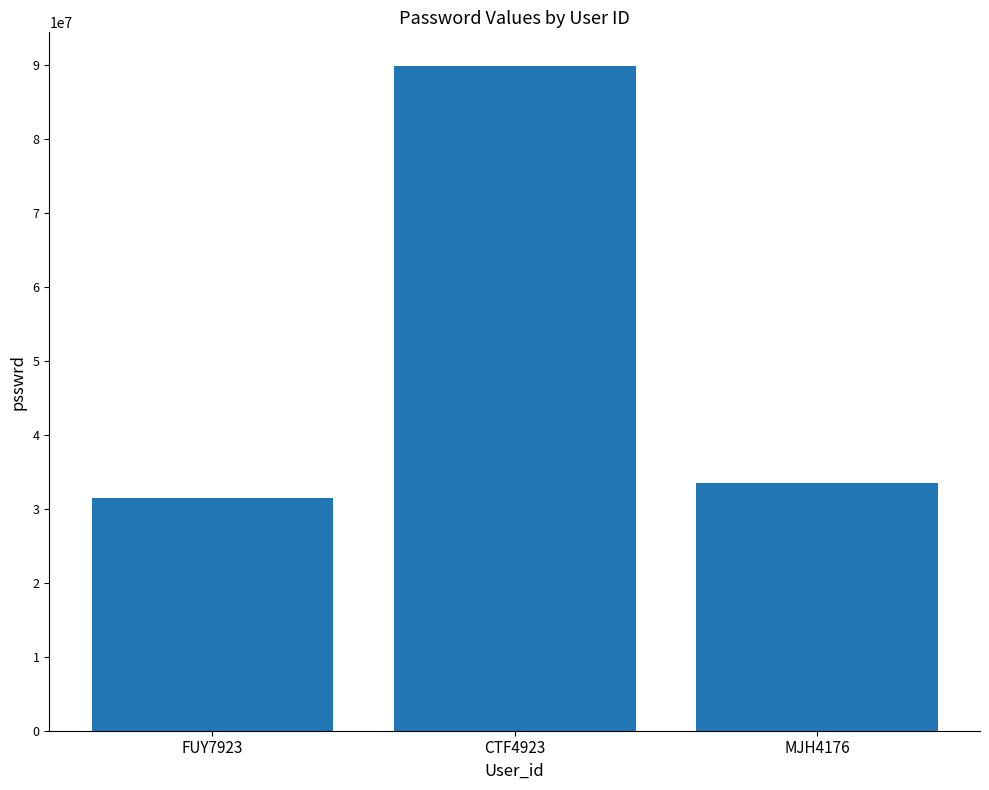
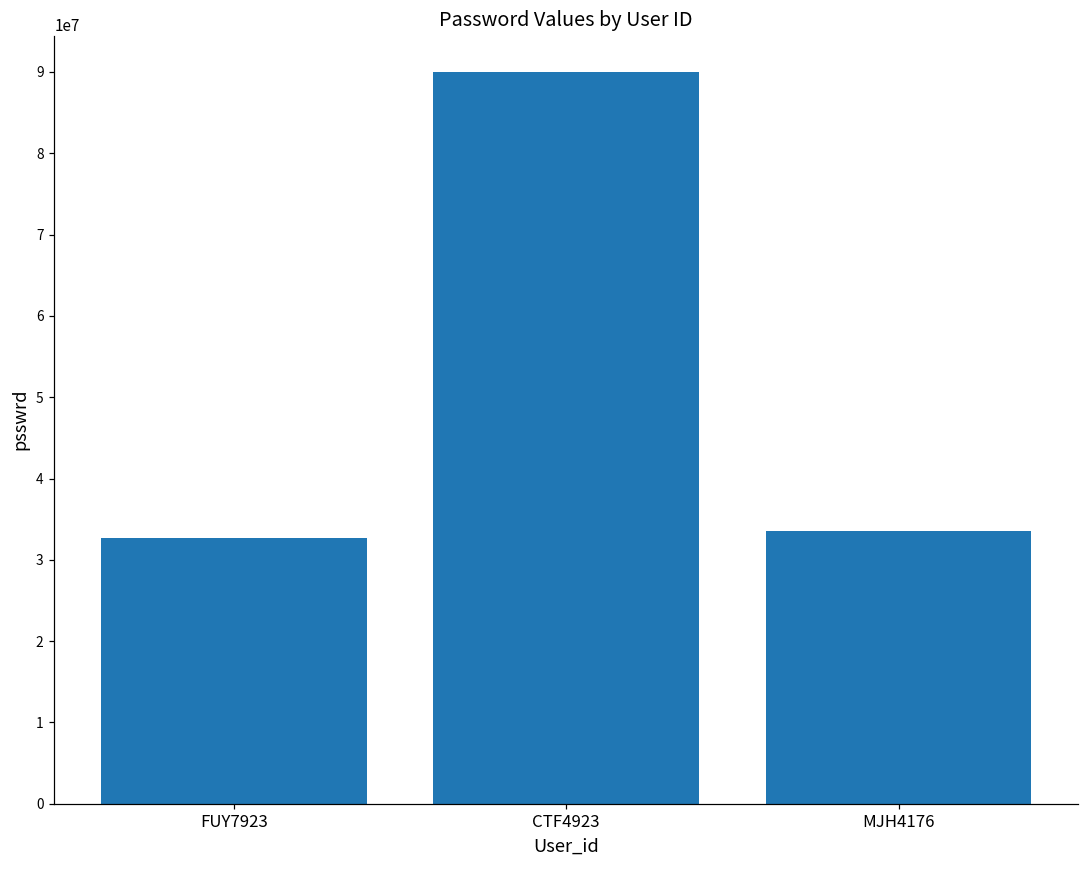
  {
-   "FUY7923": 31000000,
+   "FUY7923": 33000000,
    "CTF4923": 90000000,
    "MJH4176": 34000000
  }
